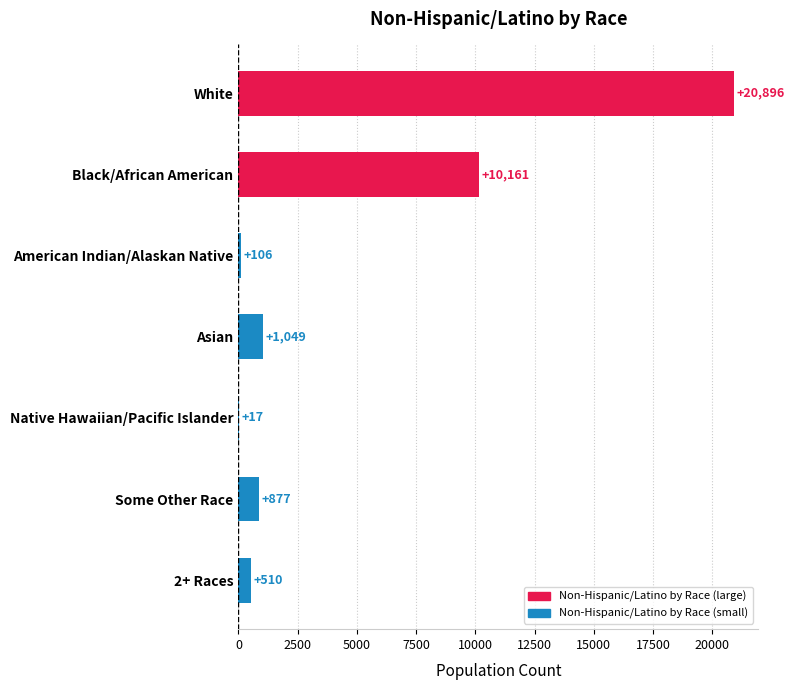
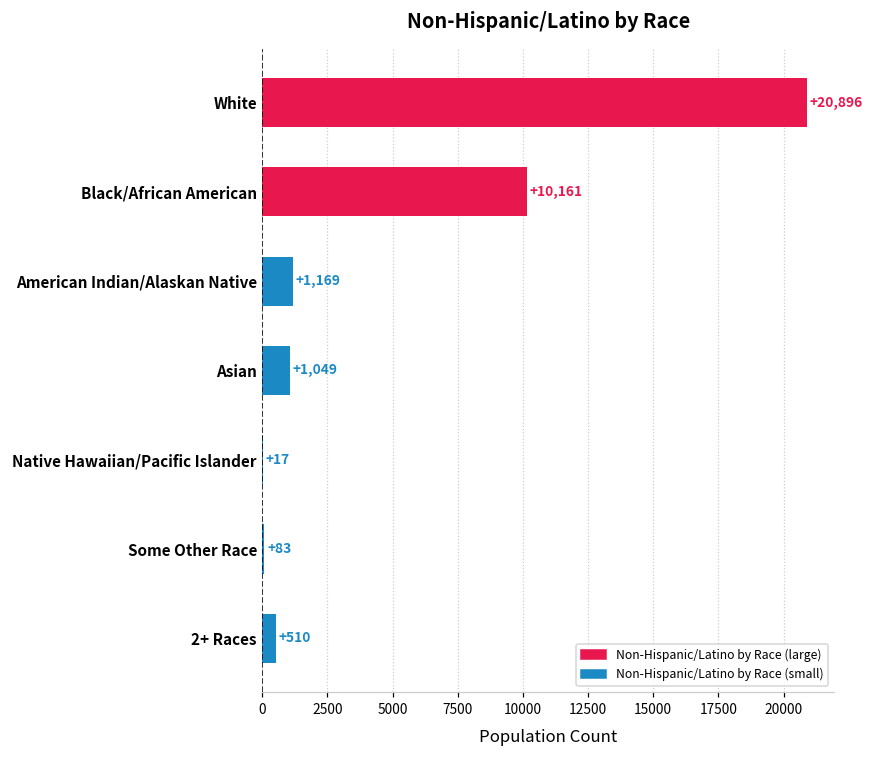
  {
    "White": "+20,896",
    "Black/African American": "+10,161",
-   "American Indian/Alaskan Native": "+106",
+   "American Indian/Alaskan Native": "+1,169",
    "Asian": "+1,049",
    "Native Hawaiian/Pacific Islander": "+17",
-   "Some Other Race": "+877",
+   "Some Other Race": "+83",
    "2+ Races": "+510"
  }
